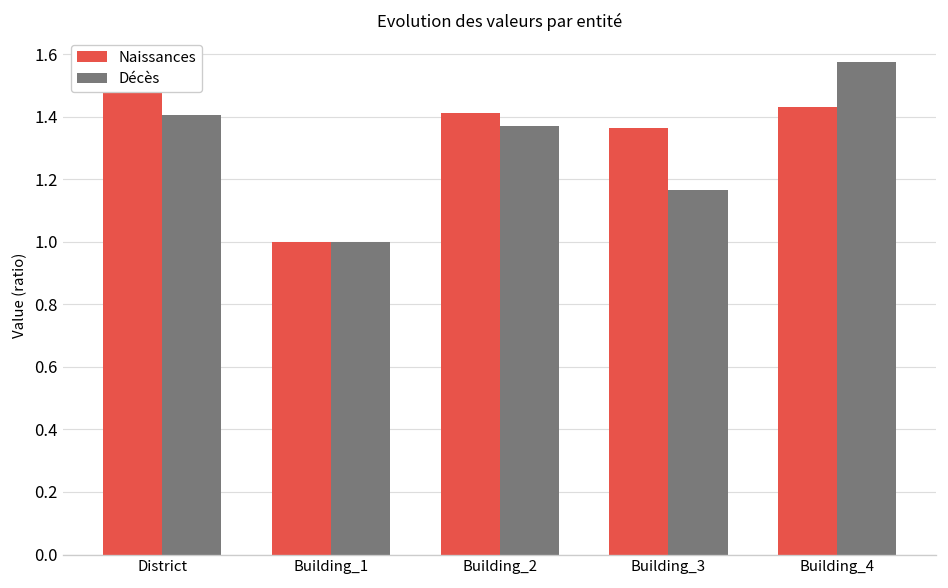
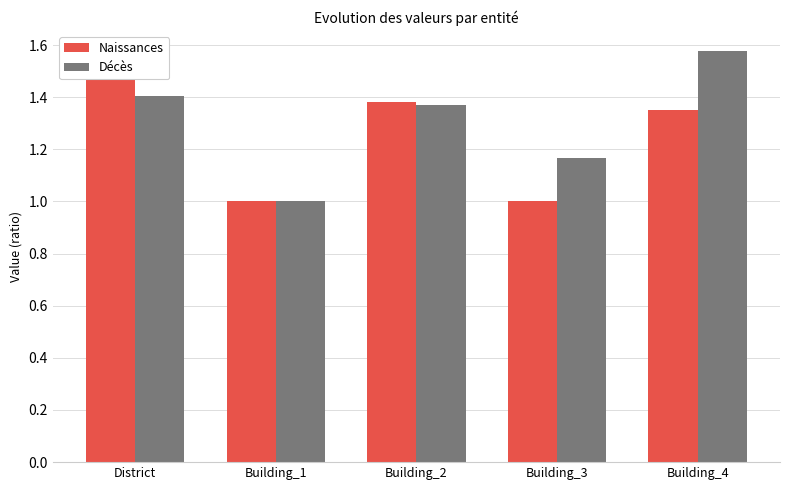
  {
    "Naissances": {
      "Building_1": 1.00,
-     "Building_2": 1.41,
-     "Building_3": 1.36,
-     "Building_4": 1.43
+     "Building_2": 1.38,
+     "Building_3": 1.00,
+     "Building_4": 1.35
    },
    "Décès": {
      "District": 1.41,
      "Building_1": 1.00,
      "Building_2": 1.37,
      "Building_3": 1.17,
      "Building_4": 1.58
    }
  }
